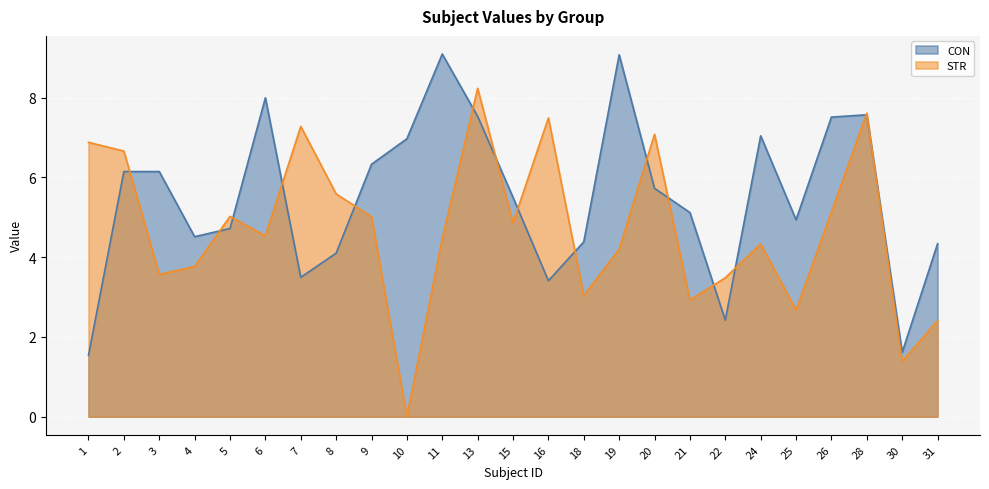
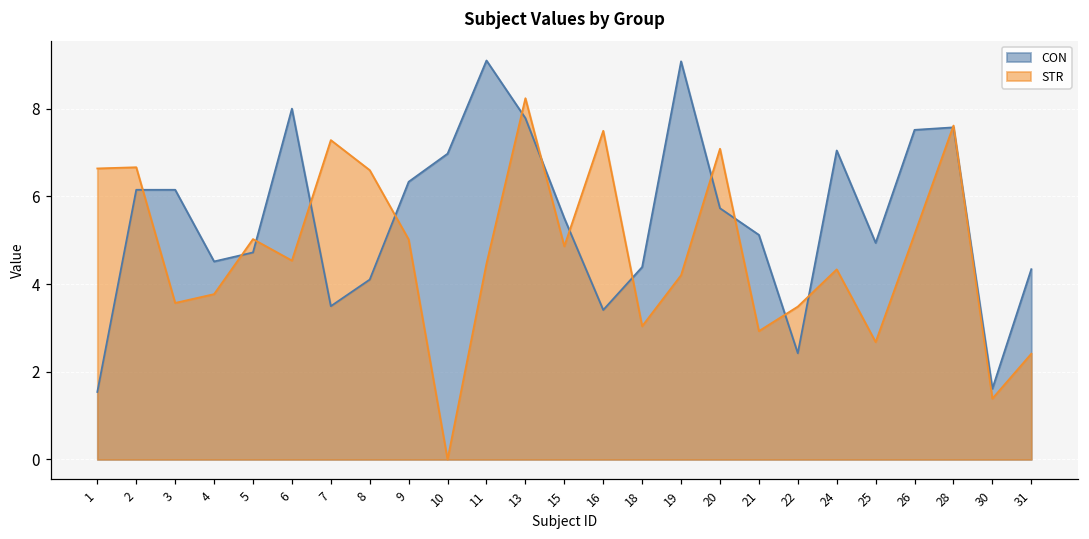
  {
    "CON": {
      "1": 1.5,
      "2": 6.1,
      "3": 6.1,
      "4": 4.5,
      "5": 4.7,
      "6": 8.0,
      "7": 3.5,
      "8": 4.1,
      "9": 6.3,
      "10": 7.0,
      "11": 9.1,
-     "13": 7.5,
+     "13": 7.8,
      "15": 5.5,
      "16": 3.4,
      "18": 4.4,
      "19": 9.1,
      "20": 5.7,
      "21": 5.1,
      "22": 2.4,
      "24": 7.0,
      "25": 4.9,
      "26": 7.5,
      "30": 1.6,
      "31": 4.3
    },
    "STR": {
-     "1": 6.9,
+     "1": 6.6,
      "2": 6.7,
      "3": 3.6,
      "4": 3.8,
      "5": 5.0,
      "6": 4.5,
      "7": 7.3,
-     "8": 5.6,
+     "8": 6.6,
      "9": 5.0,
      "10": 0.0,
      "11": 4.5,
      "13": 8.2,
      "15": 4.9,
      "16": 7.5,
      "18": 3.0,
      "19": 4.2,
      "20": 7.1,
      "21": 2.9,
      "22": 3.5,
      "24": 4.3,
      "25": 2.7,
      "26": 5.1,
      "30": 1.4,
      "31": 2.4
    }
  }
